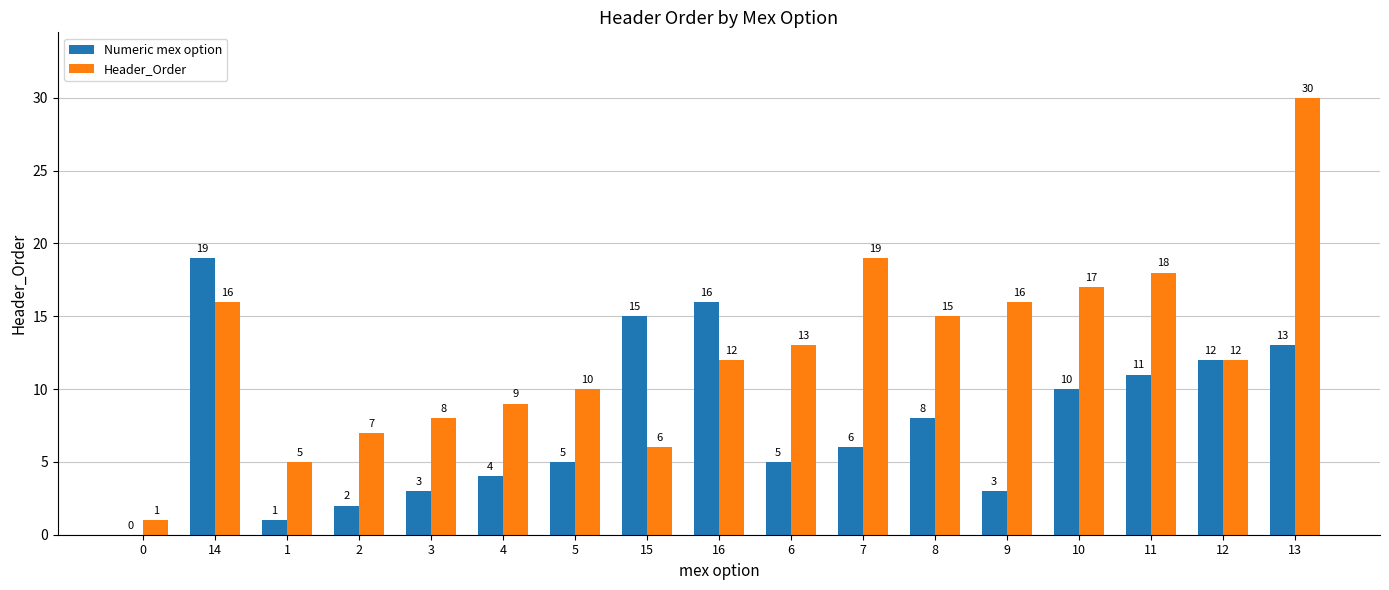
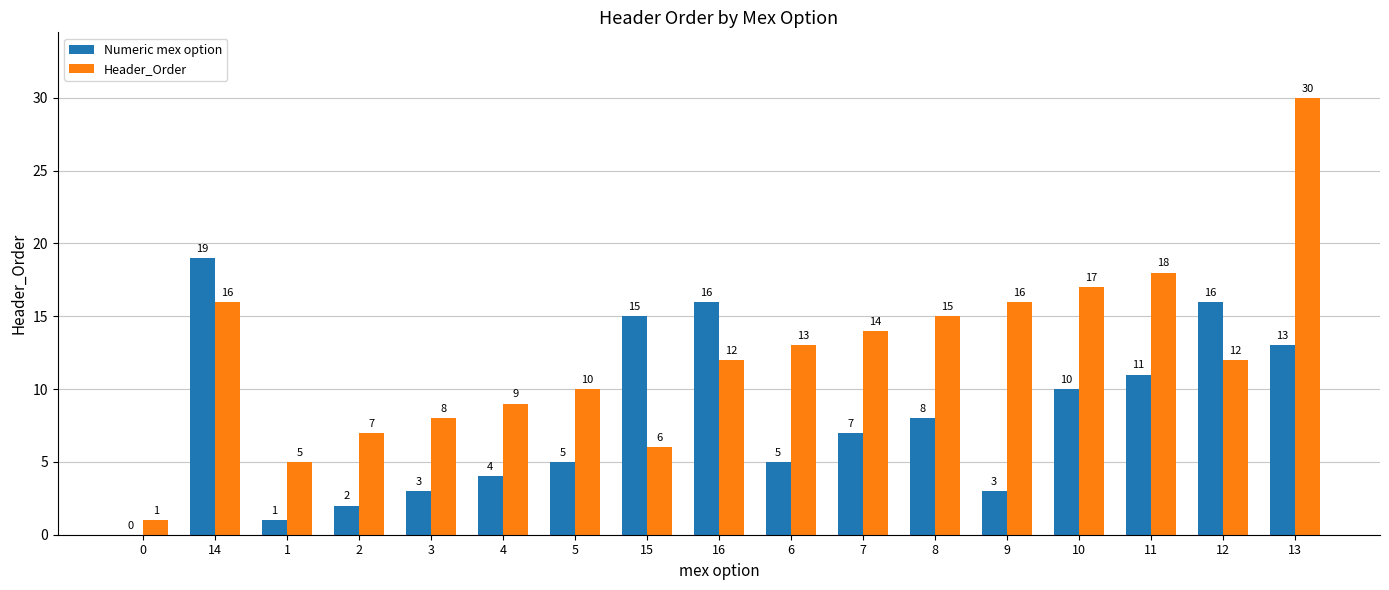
  {
    "Numeric mex option": {
      "0": 0,
      "14": 19,
      "1": 1,
      "2": 2,
      "3": 3,
      "4": 4,
      "5": 5,
      "15": 15,
      "16": 16,
      "6": 5,
-     "7": 6,
+     "7": 7,
      "8": 8,
      "9": 3,
      "10": 10,
      "11": 11,
-     "12": 12,
+     "12": 16,
      "13": 13
    },
    "Header_Order": {
      "0": 1,
      "14": 16,
      "1": 5,
      "2": 7,
      "3": 8,
      "4": 9,
      "5": 10,
      "15": 6,
      "16": 12,
      "6": 13,
-     "7": 19,
+     "7": 14,
      "8": 15,
      "9": 16,
      "10": 17,
      "11": 18,
      "12": 12,
      "13": 30
    }
  }
